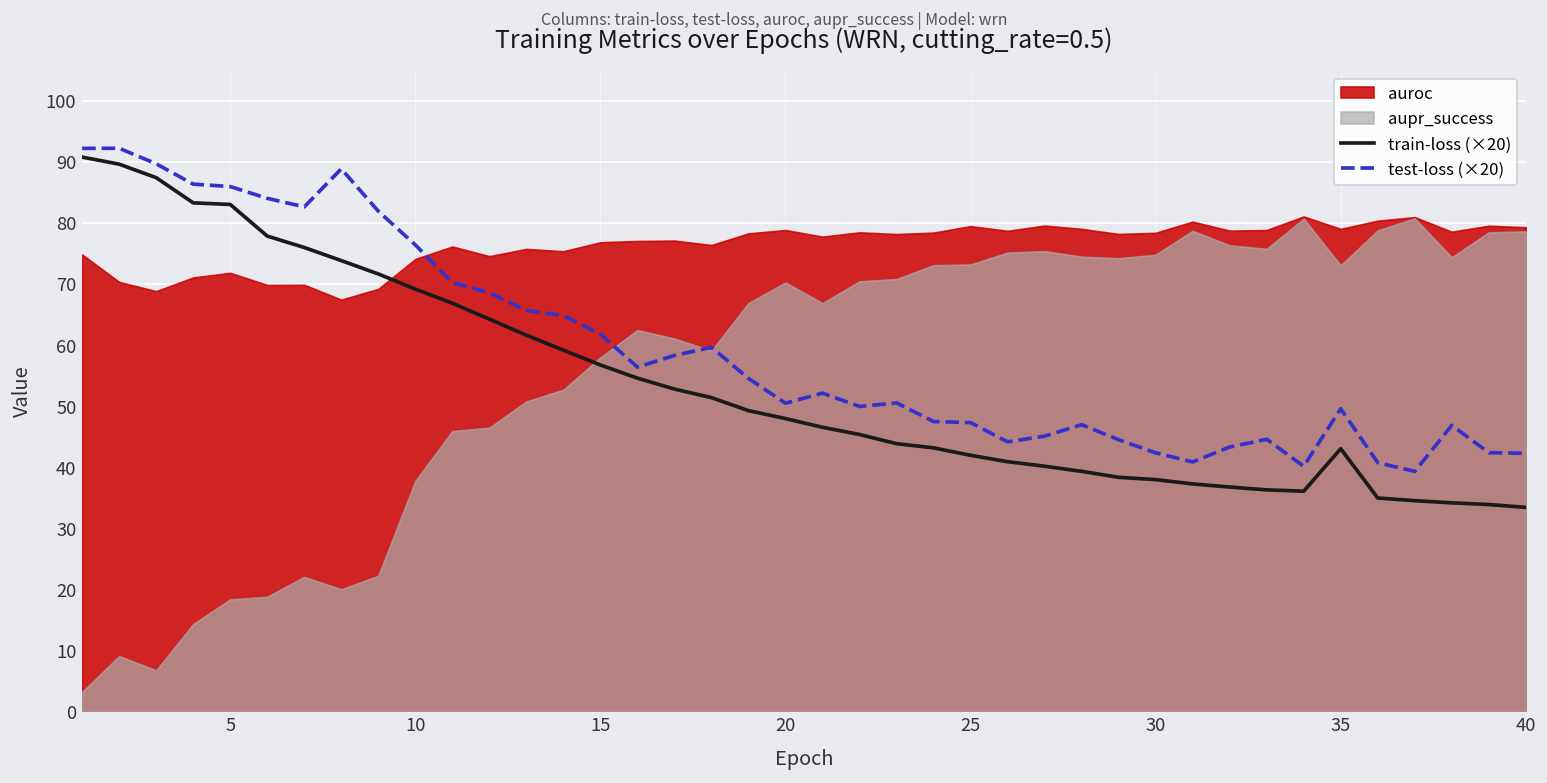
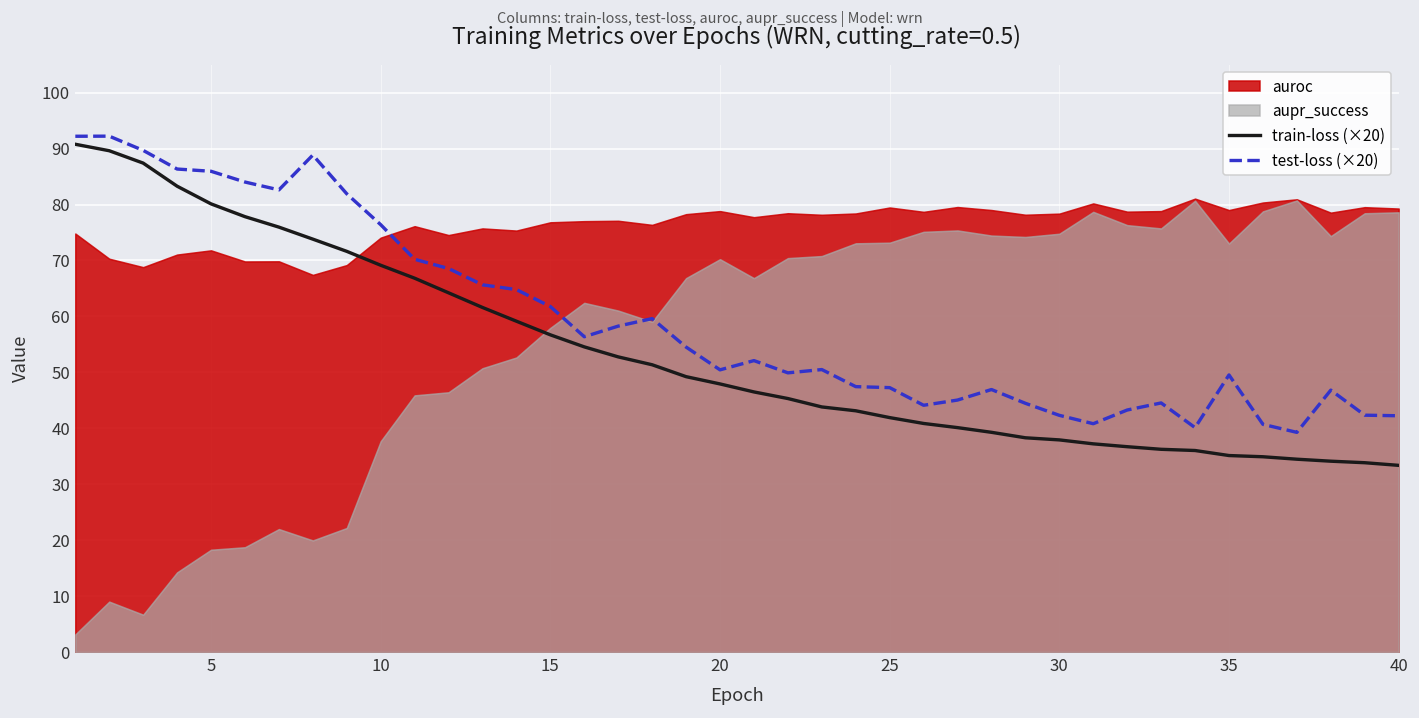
  {
    "train-loss (×20)": {
-     "5": 83,
+     "5": 80,
      "10": 69,
      "15": 57,
      "20": 48,
      "25": 42,
      "30": 38,
-     "35": 43,
+     "35": 35,
      "40": 33
    },
    "test-loss (×20)": {
      "5": 86,
      "10": 76,
      "15": 62,
      "20": 50,
      "25": 47,
      "30": 42,
      "35": 50,
      "40": 42
    }
  }
